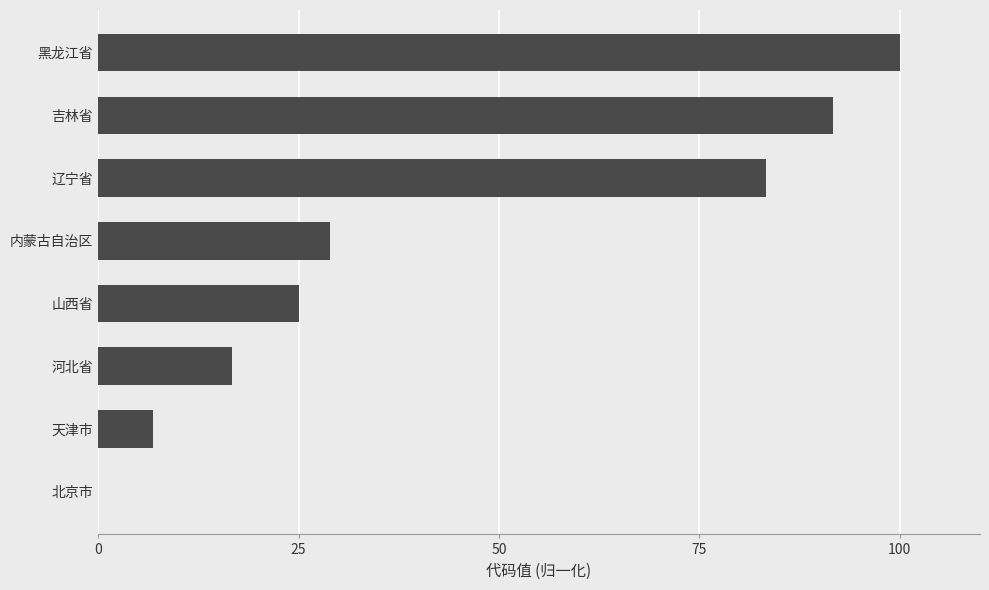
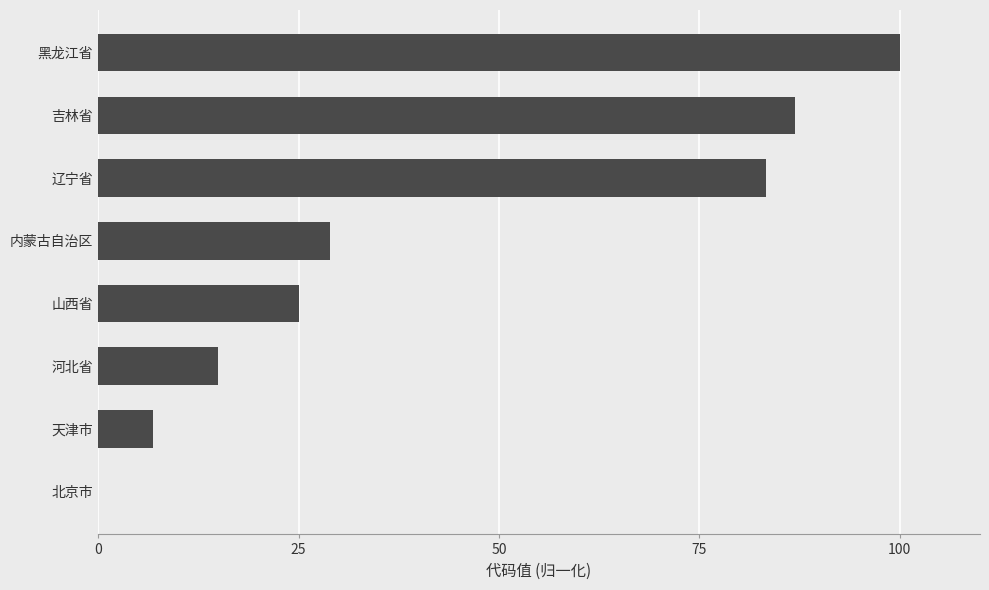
  {
    "黑龙江省": 100,
-   "吉林省": 92,
+   "吉林省": 87,
    "辽宁省": 83,
    "内蒙古自治区": 29,
    "山西省": 25,
-   "河北省": 17,
+   "河北省": 15,
    "天津市": 7,
    "北京市": 0
  }
